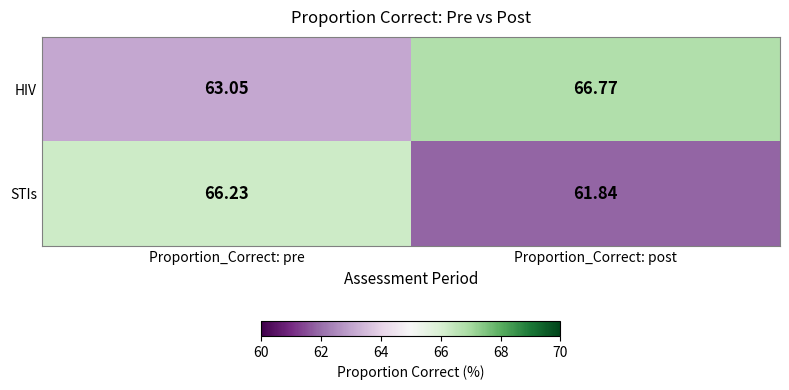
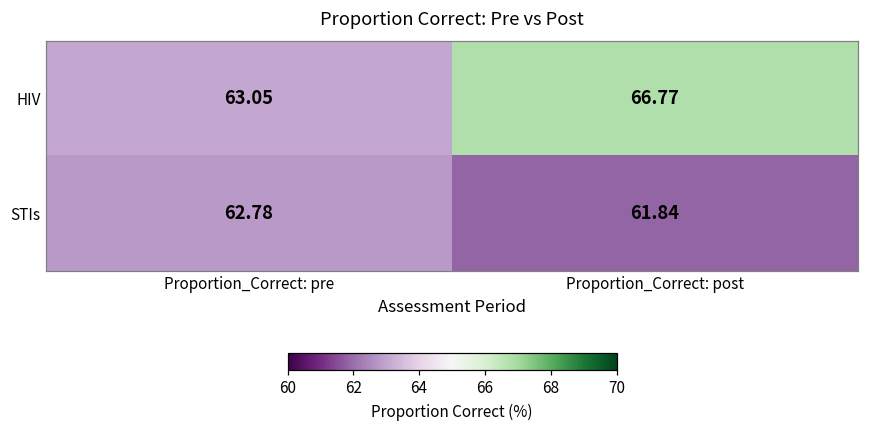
  {
    "HIV": {
      "Proportion_Correct: pre": 63.05,
      "Proportion_Correct: post": 66.77
    },
    "STIs": {
-     "Proportion_Correct: pre": 66.23,
+     "Proportion_Correct: pre": 62.78,
      "Proportion_Correct: post": 61.84
    }
  }
